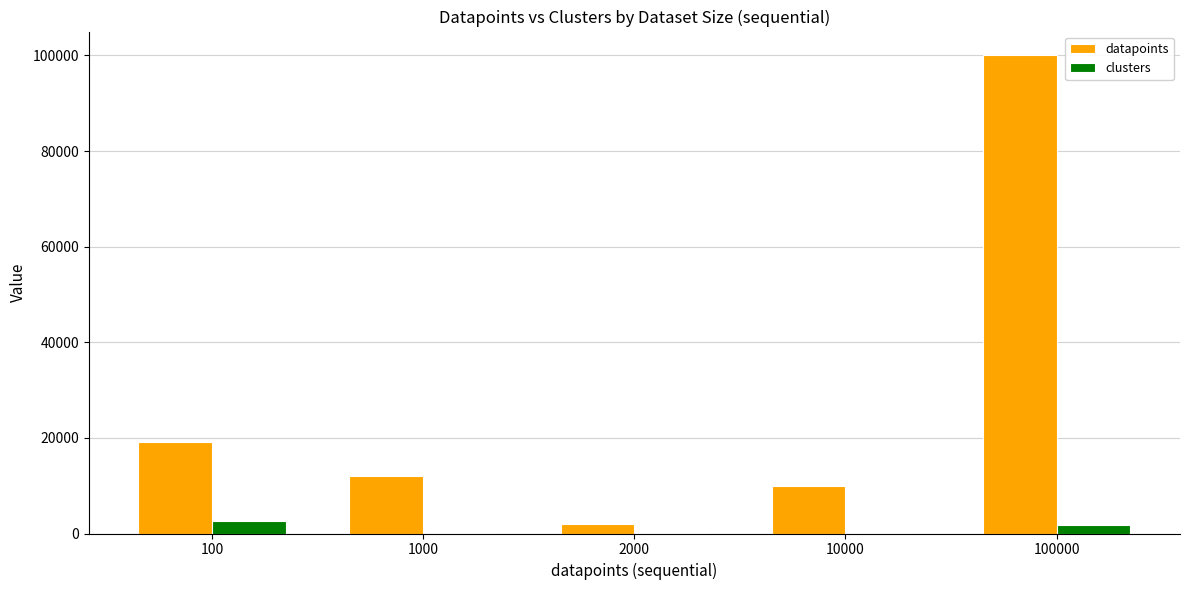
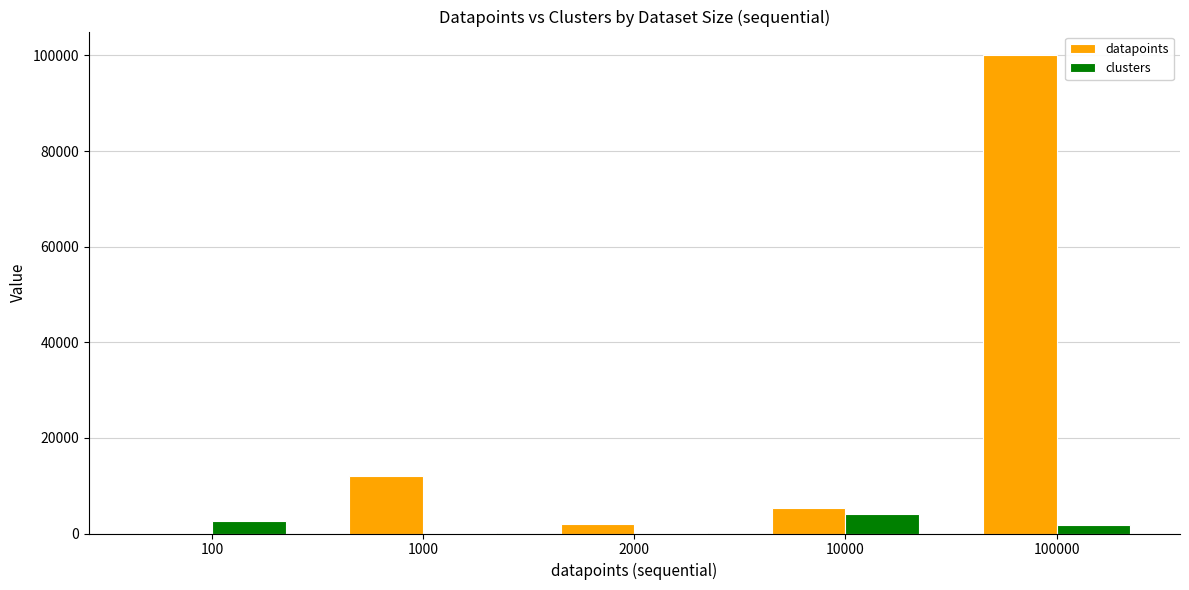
  {
    "datapoints": {
-     "100": 19000,
+     "100": 0,
      "1000": 12000,
      "2000": 2000,
-     "10000": 10000,
+     "10000": 5000,
      "100000": 100000
    },
    "clusters": {
      "100": 3000,
-     "10000": 0,
+     "10000": 4000,
      "100000": 2000
    }
  }
